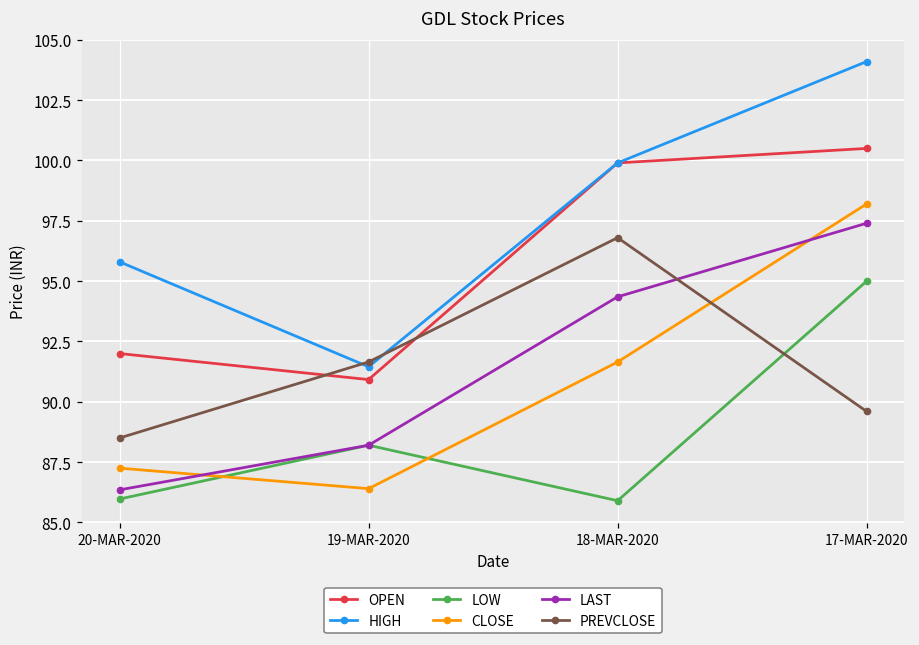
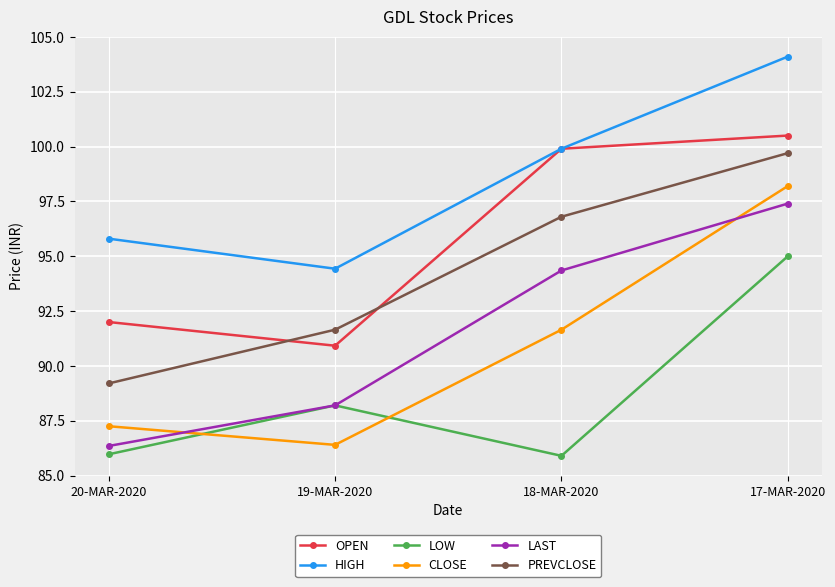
  {
    "OPEN": {
      "20-MAR-2020": 92.0,
      "19-MAR-2020": 90.9,
      "17-MAR-2020": 100.5
    },
    "HIGH": {
      "20-MAR-2020": 95.8,
-     "19-MAR-2020": 91.5,
+     "19-MAR-2020": 94.4,
      "17-MAR-2020": 104.1
    },
    "LOW": {
      "20-MAR-2020": 86.0,
      "18-MAR-2020": 85.9,
      "17-MAR-2020": 95.0
    },
    "CLOSE": {
      "20-MAR-2020": 87.3,
      "19-MAR-2020": 86.4,
      "18-MAR-2020": 91.7,
      "17-MAR-2020": 98.2
    },
    "LAST": {
      "20-MAR-2020": 86.4,
      "18-MAR-2020": 94.4,
      "17-MAR-2020": 97.4
    },
    "PREVCLOSE": {
-     "20-MAR-2020": 88.5,
+     "20-MAR-2020": 89.2,
      "19-MAR-2020": 91.7,
      "18-MAR-2020": 96.8,
-     "17-MAR-2020": 89.6
+     "17-MAR-2020": 99.7
    }
  }
